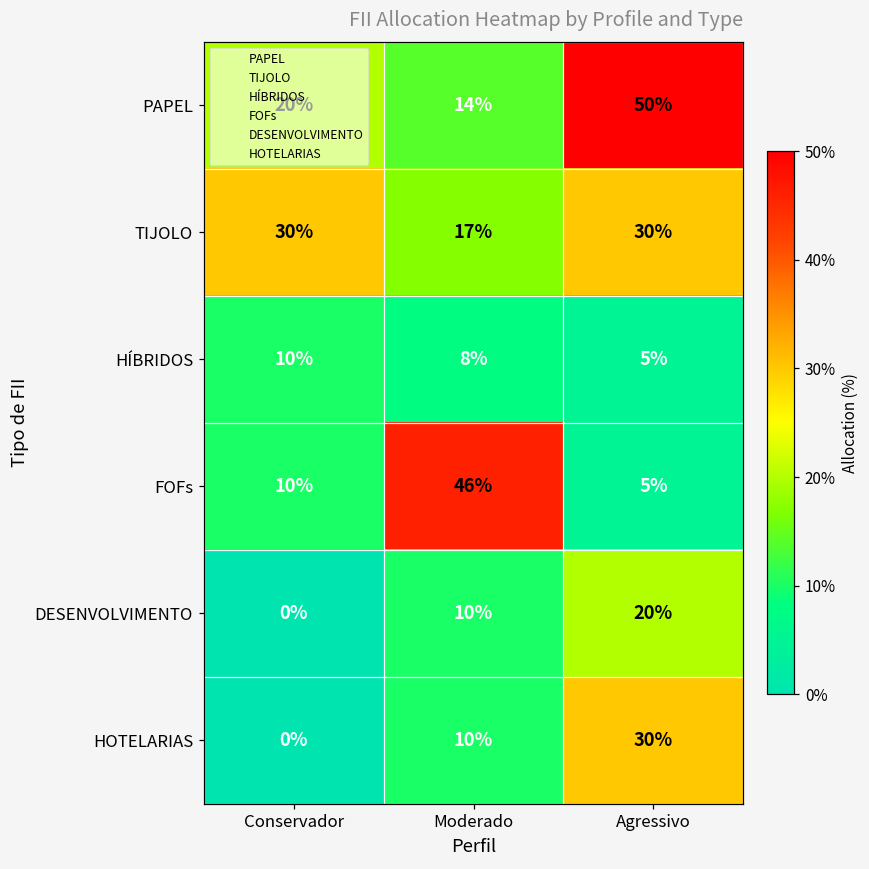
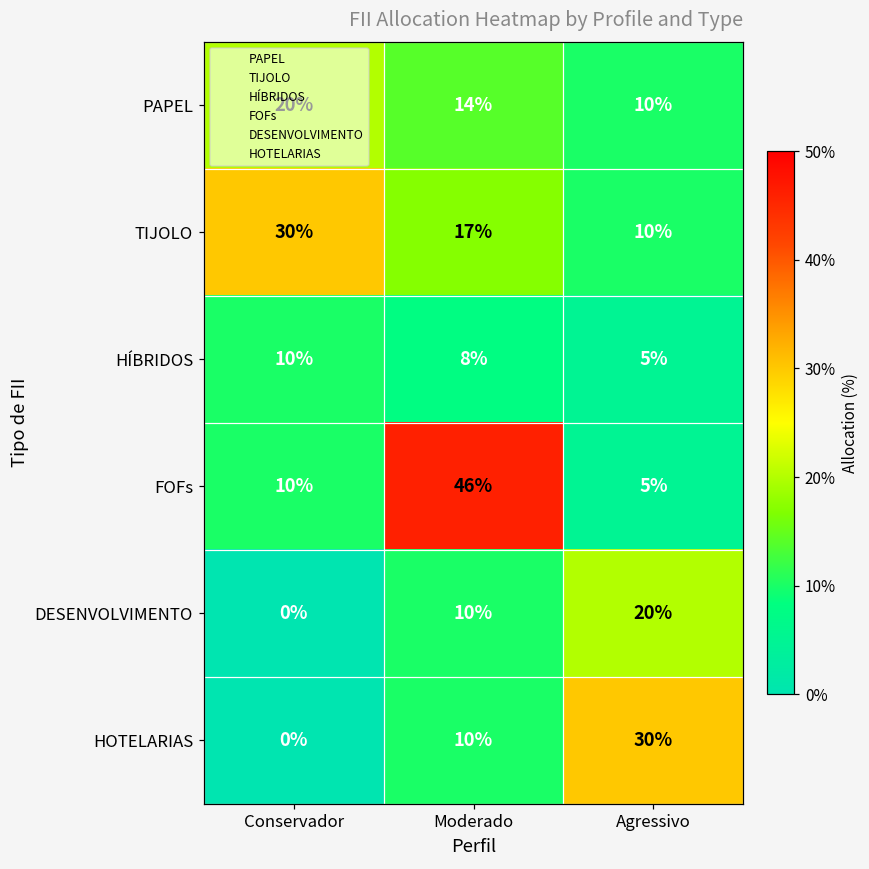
  {
    "PAPEL": {
      "Moderado": "14%",
-     "Agressivo": "50%"
+     "Agressivo": "10%"
    },
    "TIJOLO": {
      "Conservador": "30%",
      "Moderado": "17%",
-     "Agressivo": "30%"
+     "Agressivo": "10%"
    },
    "HÍBRIDOS": {
      "Conservador": "10%",
      "Moderado": "8%",
      "Agressivo": "5%"
    },
    "FOFs": {
      "Conservador": "10%",
      "Moderado": "46%",
      "Agressivo": "5%"
    },
    "DESENVOLVIMENTO": {
      "Conservador": "0%",
      "Moderado": "10%",
      "Agressivo": "20%"
    },
    "HOTELARIAS": {
      "Conservador": "0%",
      "Moderado": "10%",
      "Agressivo": "30%"
    }
  }
